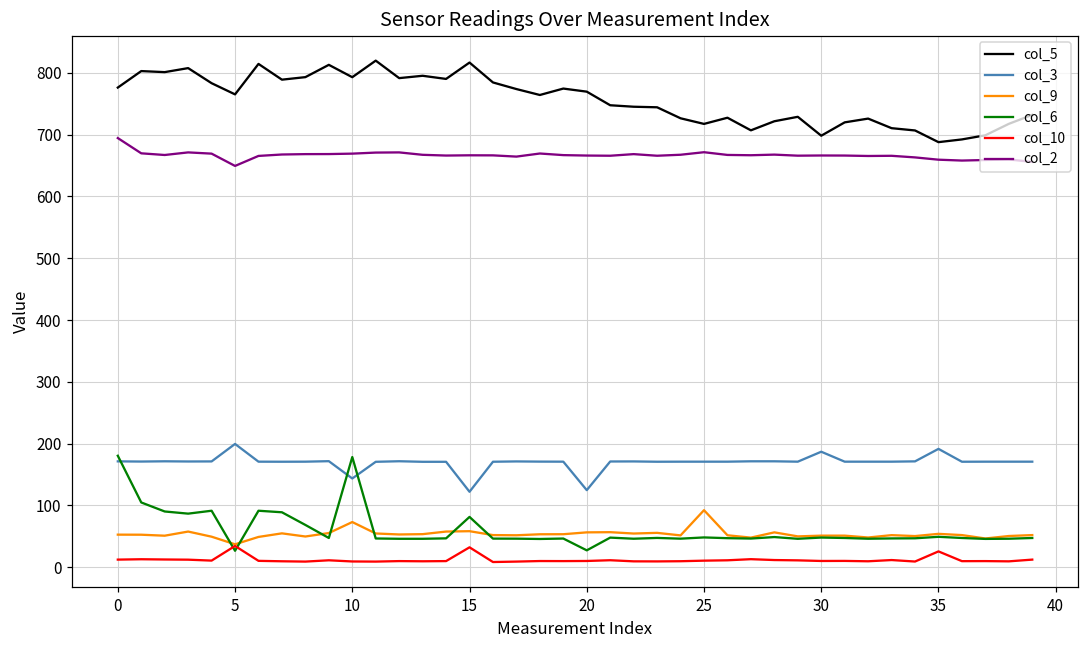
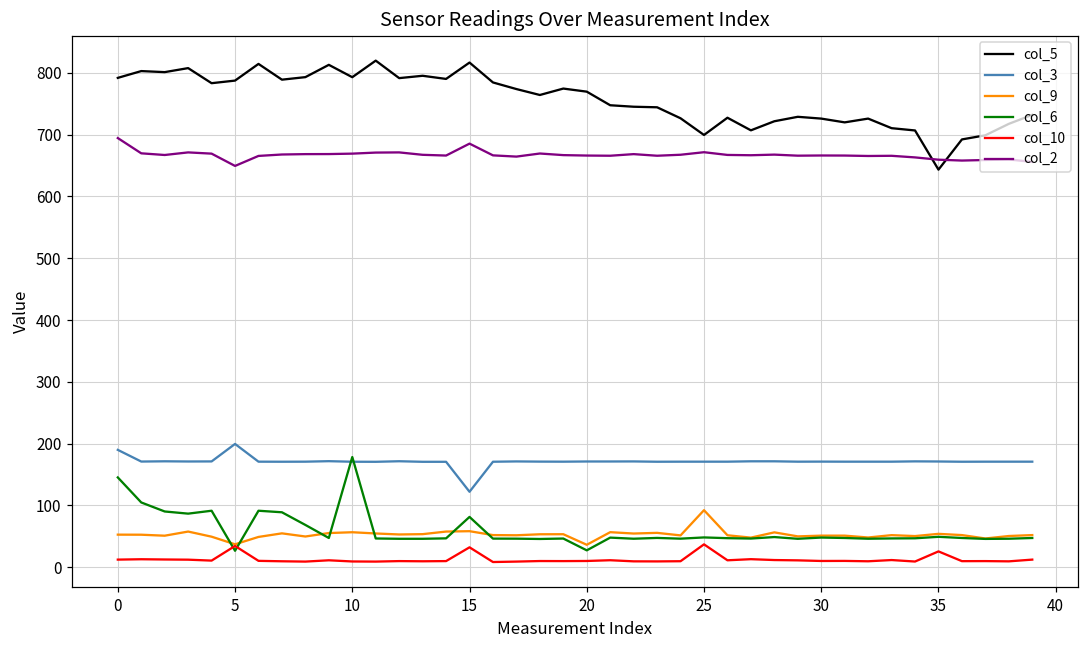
  {
    "col_5": {
-     "0": 780,
-     "5": 770,
+     "0": 790,
+     "5": 790,
      "10": 790,
      "15": 820,
      "20": 770,
-     "25": 720,
-     "30": 700,
-     "35": 690
+     "25": 700,
+     "30": 730,
+     "35": 640
    },
    "col_3": {
-     "0": 170,
+     "0": 190,
      "5": 200,
-     "10": 140,
+     "10": 170,
      "15": 120,
-     "20": 120,
+     "20": 170,
      "25": 170,
-     "30": 190,
-     "35": 190
+     "30": 170,
+     "35": 170
    },
    "col_9": {
      "0": 50,
-     "10": 70,
+     "10": 60,
      "15": 60,
-     "20": 60,
+     "20": 40,
      "25": 90,
      "35": 50
    },
    "col_6": {
-     "0": 180,
+     "0": 150,
      "5": 30,
      "10": 180,
      "15": 80,
      "20": 30,
      "25": 50,
      "35": 50
    },
    "col_10": {
      "0": 10,
      "10": 10,
      "15": 30,
      "20": 10,
-     "25": 10,
+     "25": 40,
      "30": 10,
      "35": 30
    },
    "col_2": {
      "0": 690,
      "5": 650,
      "10": 670,
-     "15": 670,
+     "15": 690,
      "20": 670,
      "25": 670,
      "30": 670,
      "35": 660
    }
  }
